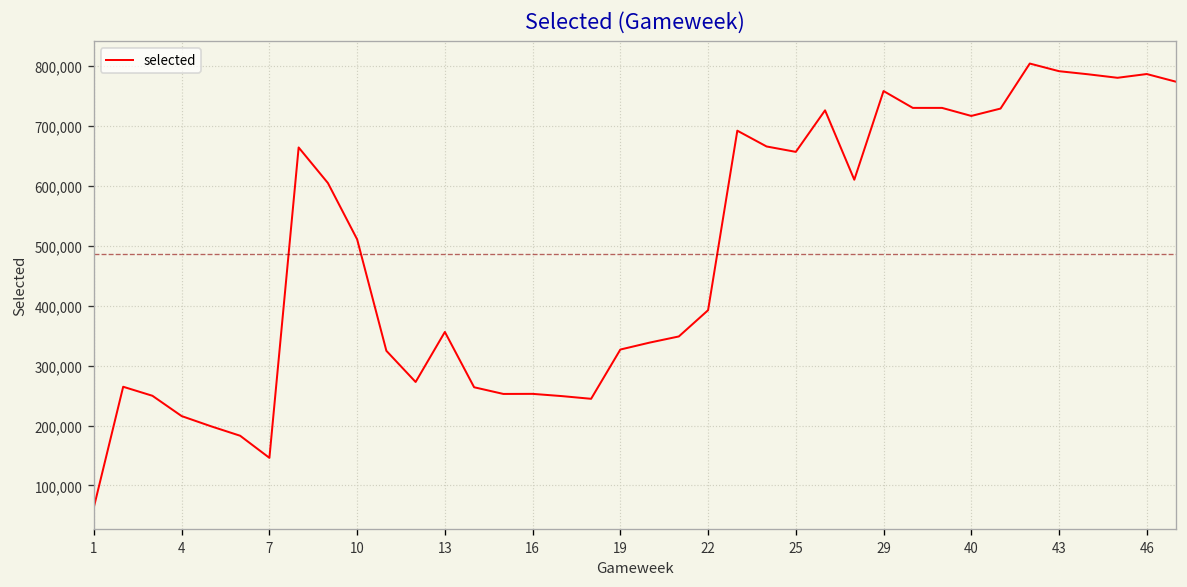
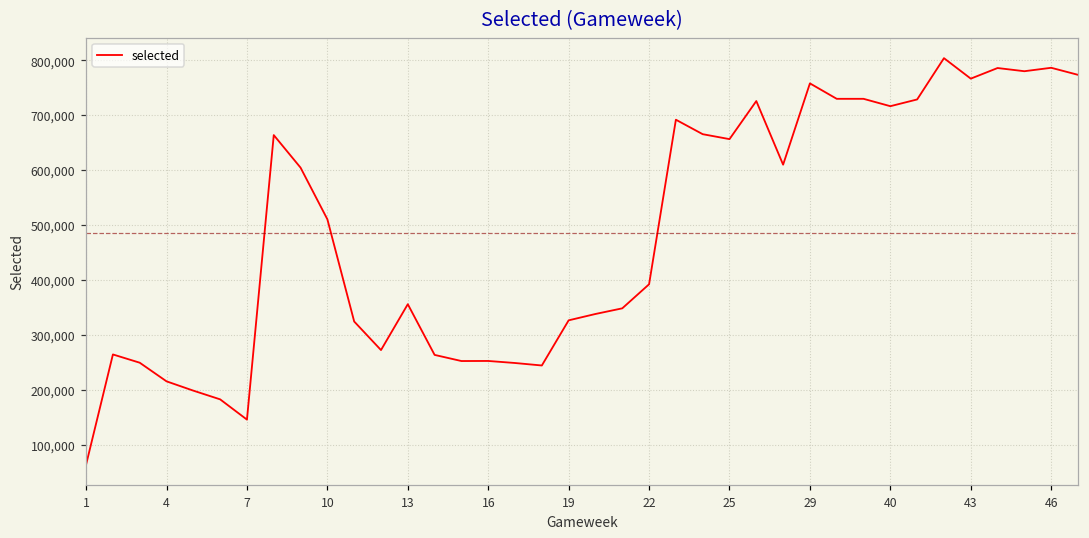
  {
    "1": "60,000",
    "4": "220,000",
    "7": "150,000",
    "10": "510,000",
    "13": "360,000",
    "16": "250,000",
    "19": "330,000",
    "22": "390,000",
    "25": "660,000",
    "29": "760,000",
    "40": "720,000",
-   "43": "790,000",
+   "43": "770,000",
    "46": "790,000"
  }
